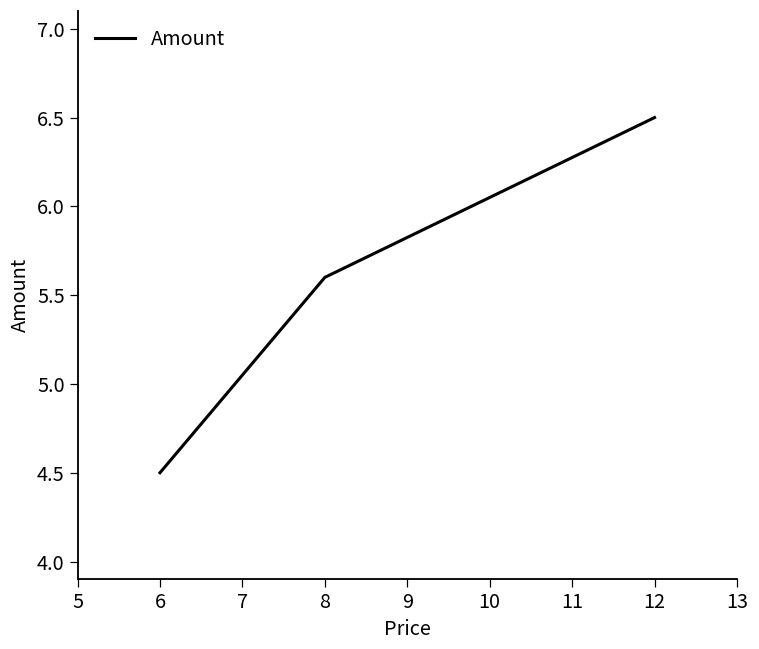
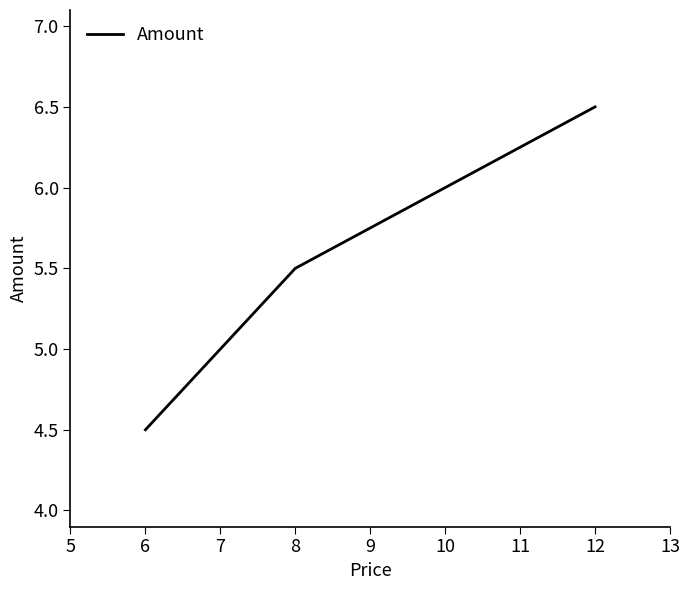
  {
    "6": 4.5,
-   "8": 5.6,
+   "8": 5.5,
    "12": 6.5
  }
